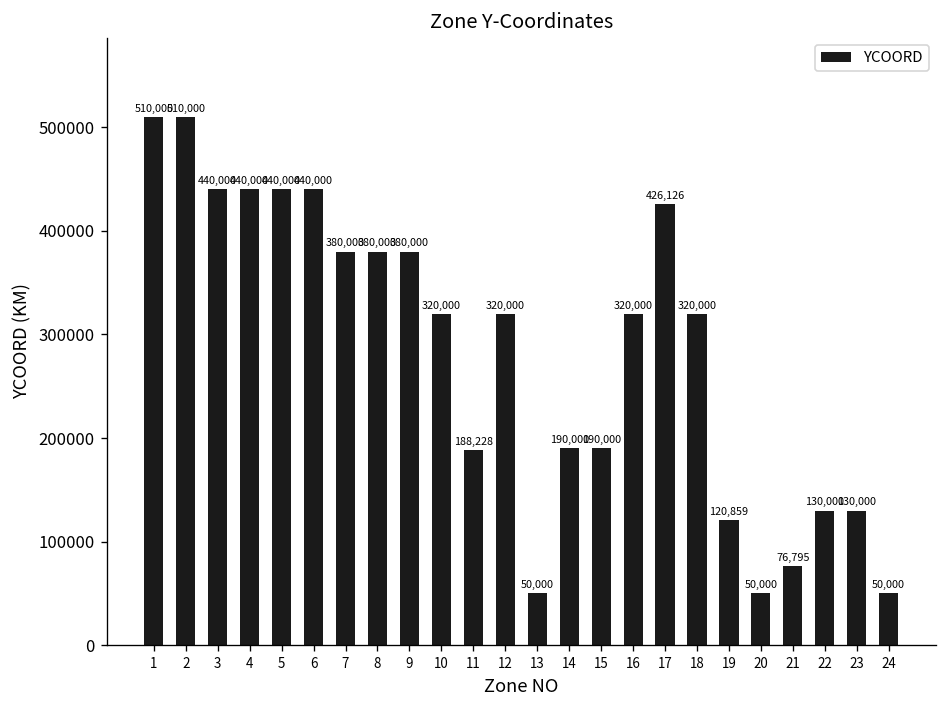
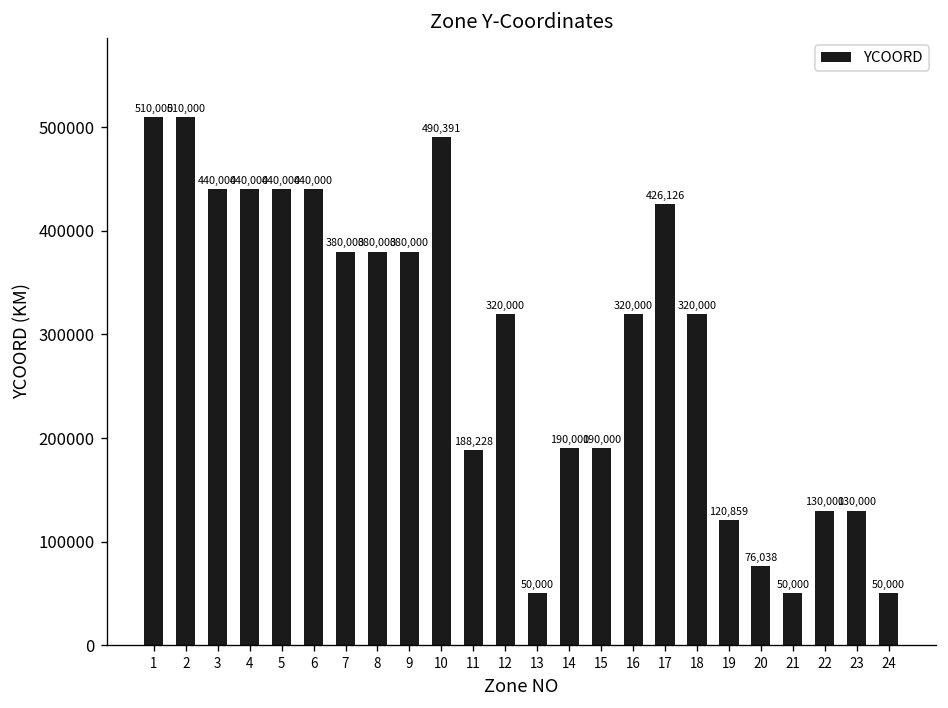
  {
-   "10": "320,000",
+   "10": "490,391",
    "11": "188,228",
    "12": "320,000",
    "13": "50,000",
    "16": "320,000",
    "17": "426,126",
    "18": "320,000",
    "19": "120,859",
-   "20": "50,000",
-   "21": "76,795",
+   "20": "76,038",
+   "21": "50,000",
    "24": "50,000"
  }
